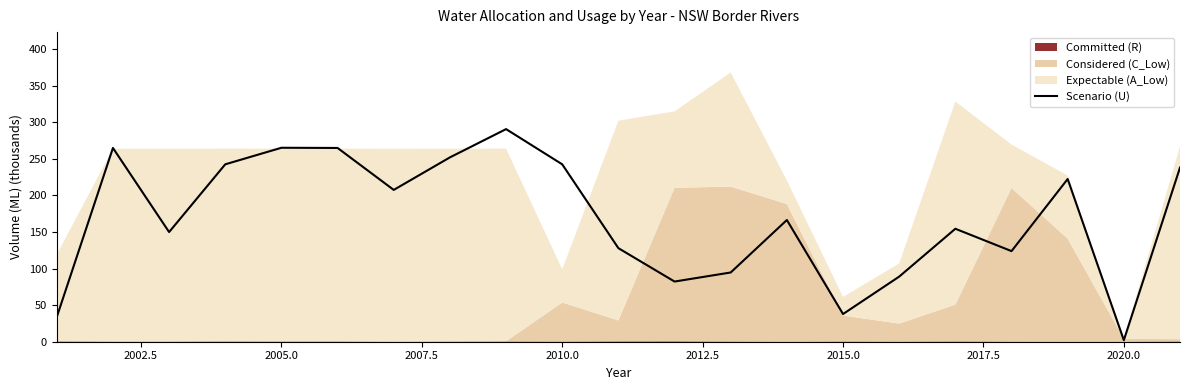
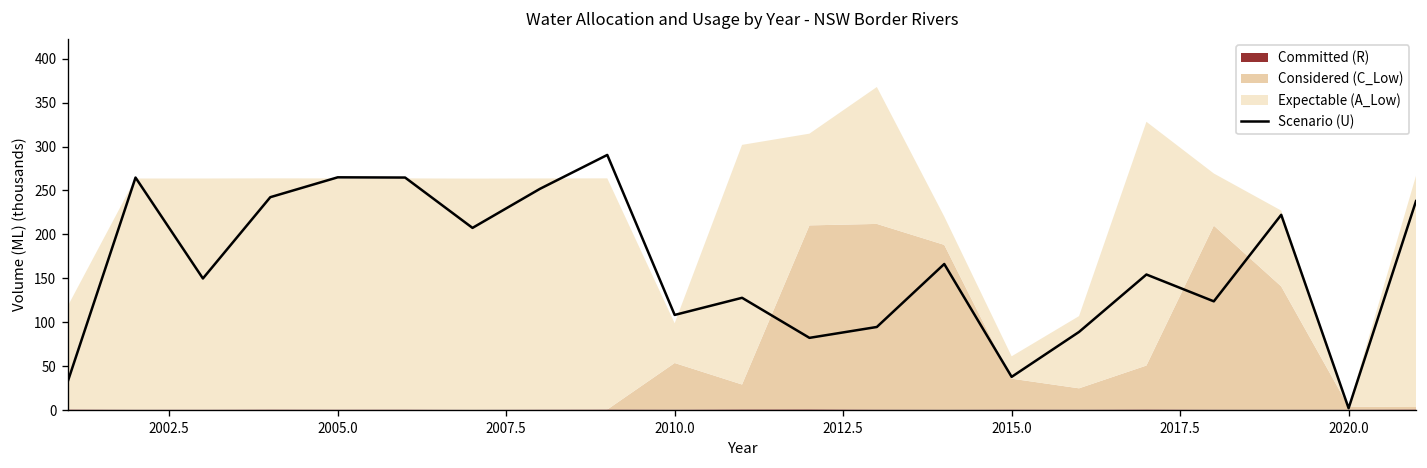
  {
    "Scenario (U)": {
-     "2010.0": 240
+     "2010.0": 110
    }
  }
